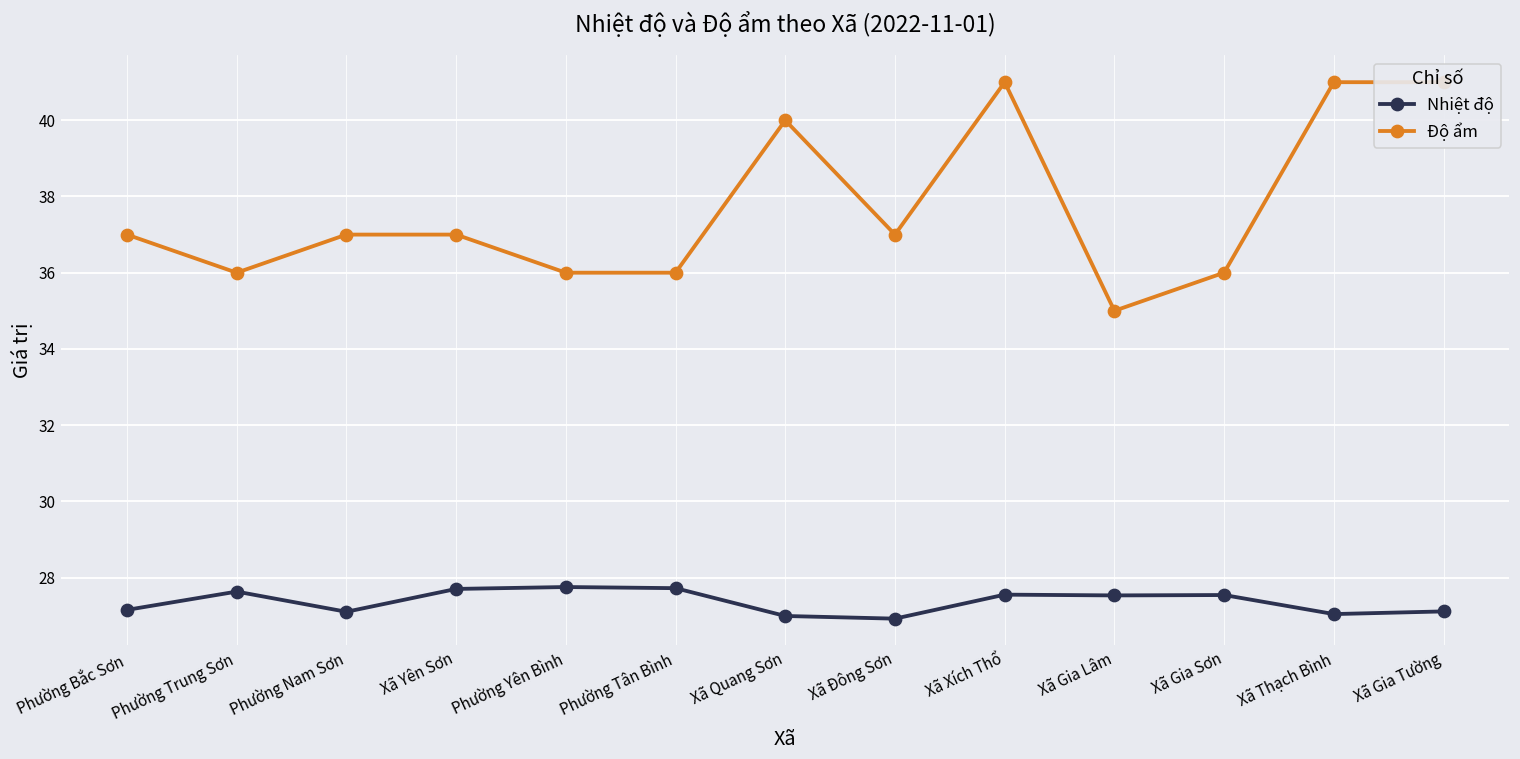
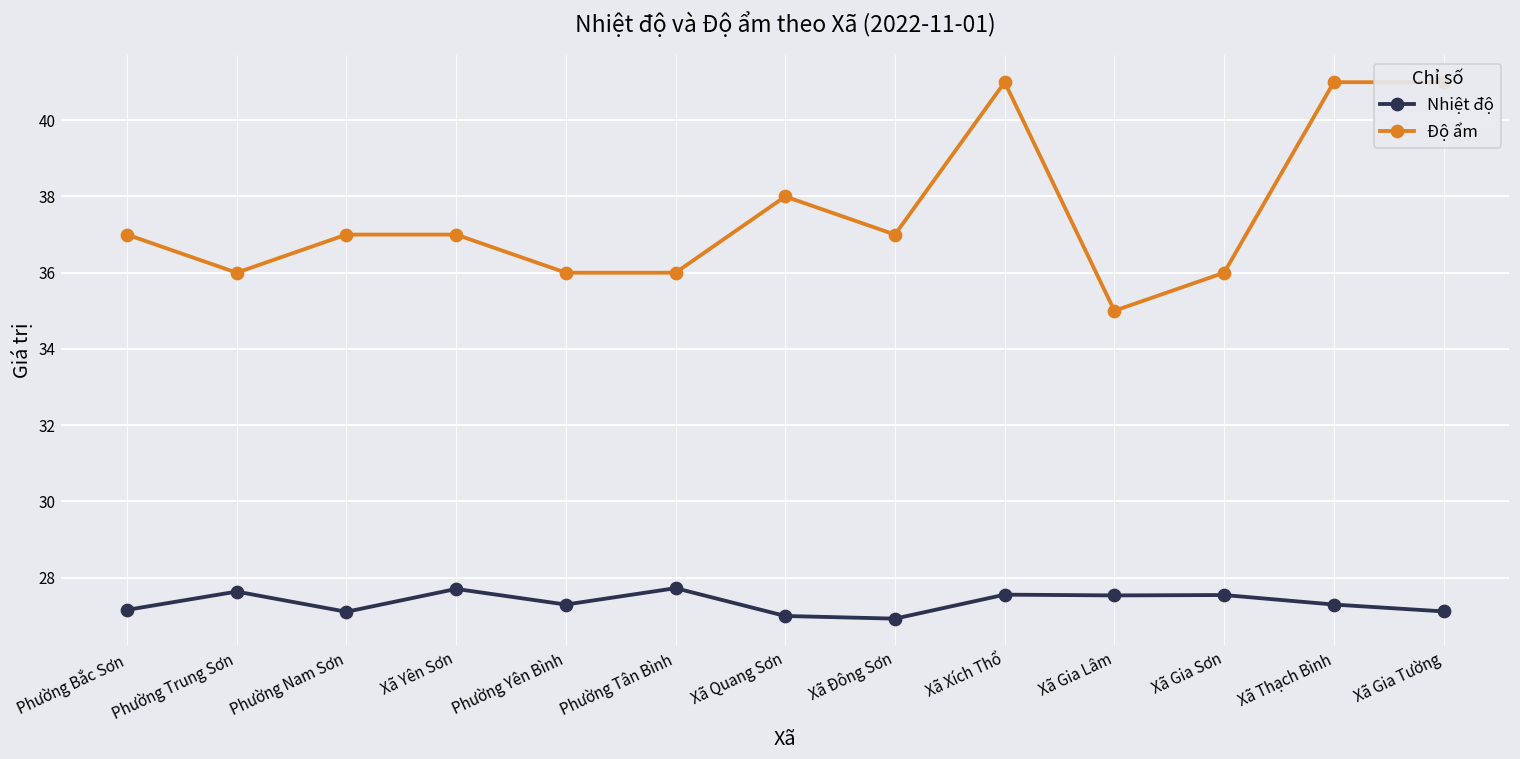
  {
    "Nhiệt độ": {
      "Phường Bắc Sơn": 27.2,
      "Phường Trung Sơn": 27.6,
      "Phường Nam Sơn": 27.1,
      "Xã Yên Sơn": 27.7,
-     "Phường Yên Bình": 27.8,
+     "Phường Yên Bình": 27.3,
      "Phường Tân Bình": 27.7,
      "Xã Quang Sơn": 27.0,
      "Xã Đông Sơn": 26.9,
      "Xã Xích Thổ": 27.6,
      "Xã Gia Lâm": 27.5,
      "Xã Gia Sơn": 27.5,
-     "Xã Thạch Bình": 27.0,
+     "Xã Thạch Bình": 27.3,
      "Xã Gia Tường": 27.1
    },
    "Độ ẩm": {
      "Phường Bắc Sơn": 37,
      "Phường Trung Sơn": 36,
      "Phường Nam Sơn": 37,
      "Xã Yên Sơn": 37,
      "Phường Yên Bình": 36,
      "Phường Tân Bình": 36,
-     "Xã Quang Sơn": 40,
+     "Xã Quang Sơn": 38,
      "Xã Đông Sơn": 37,
      "Xã Xích Thổ": 41,
      "Xã Gia Lâm": 35,
      "Xã Gia Sơn": 36,
      "Xã Thạch Bình": 41
    }
  }
